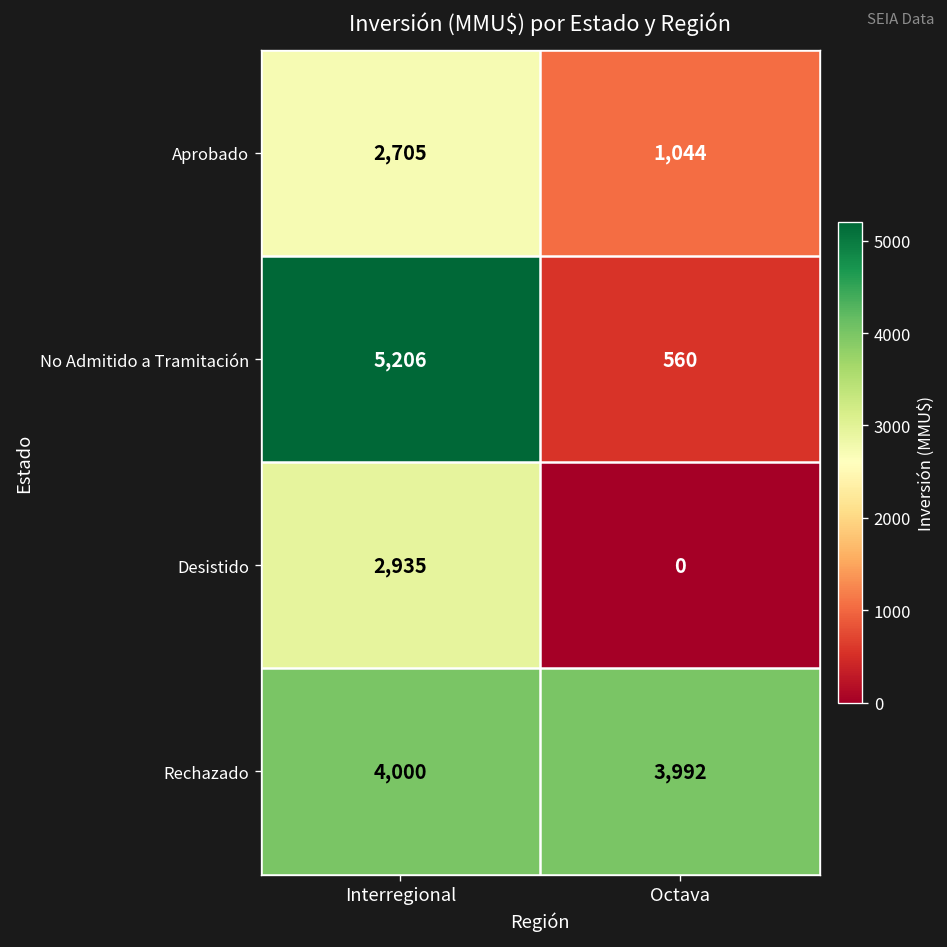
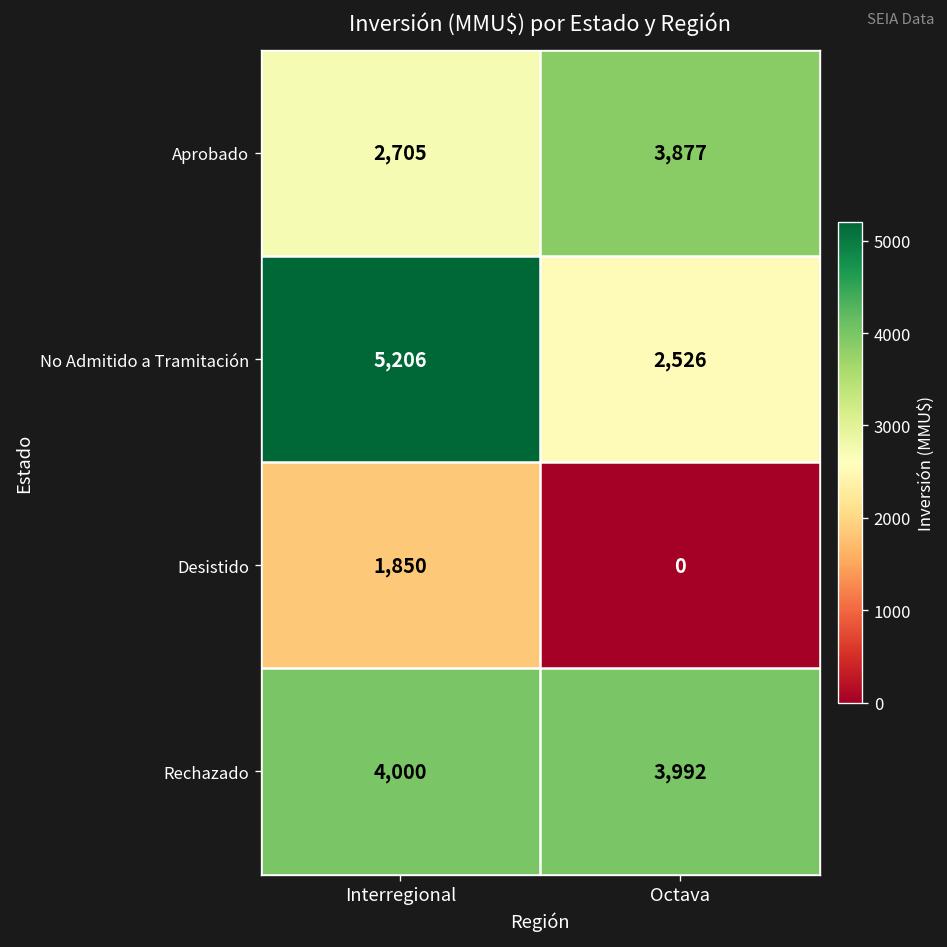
  {
    "Aprobado": {
      "Interregional": "2,705",
-     "Octava": "1,044"
+     "Octava": "3,877"
    },
    "No Admitido a Tramitación": {
      "Interregional": "5,206",
-     "Octava": "560"
+     "Octava": "2,526"
    },
    "Desistido": {
-     "Interregional": "2,935",
+     "Interregional": "1,850",
      "Octava": "0"
    },
    "Rechazado": {
      "Interregional": "4,000",
      "Octava": "3,992"
    }
  }
